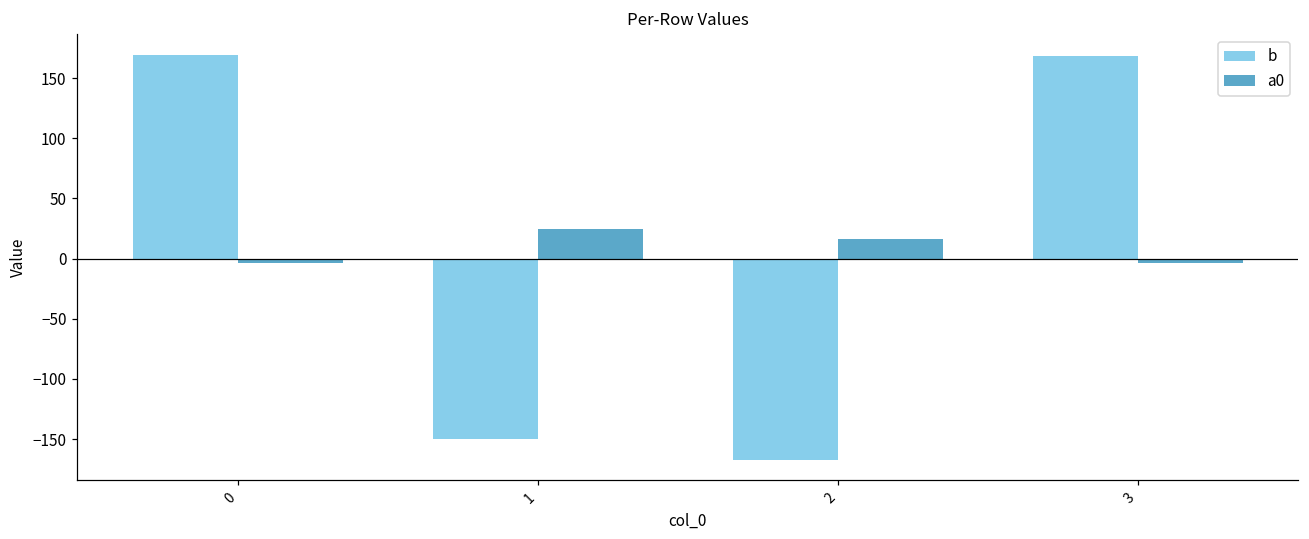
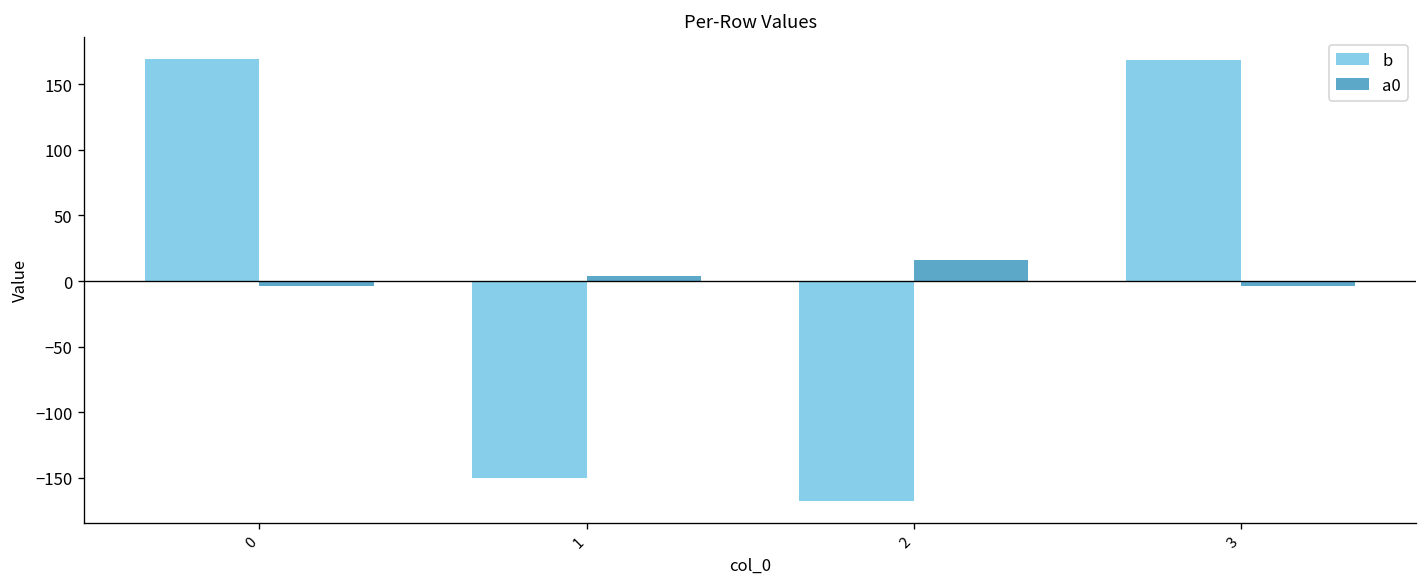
  {
    "b": {
      "0": 169,
      "1": -150,
      "2": -167,
      "3": 168
    },
    "a0": {
      "0": -4,
-     "1": 25,
+     "1": 4,
      "2": 16,
      "3": -4
    }
  }
